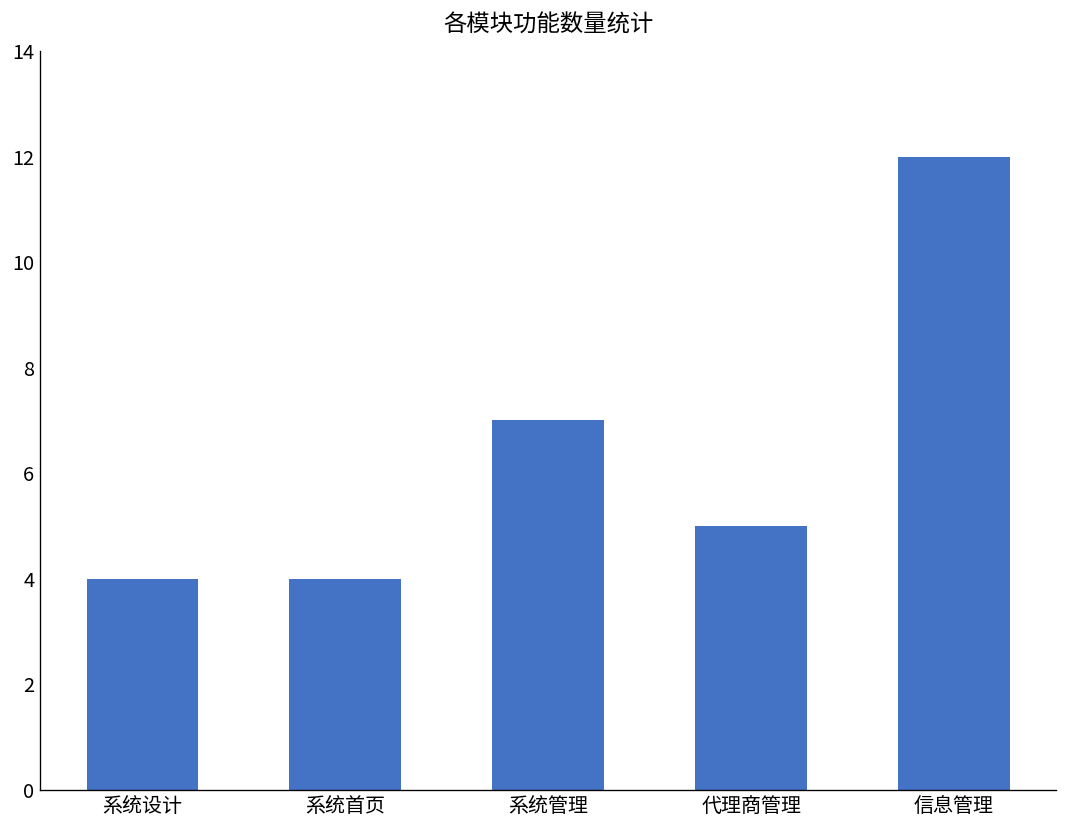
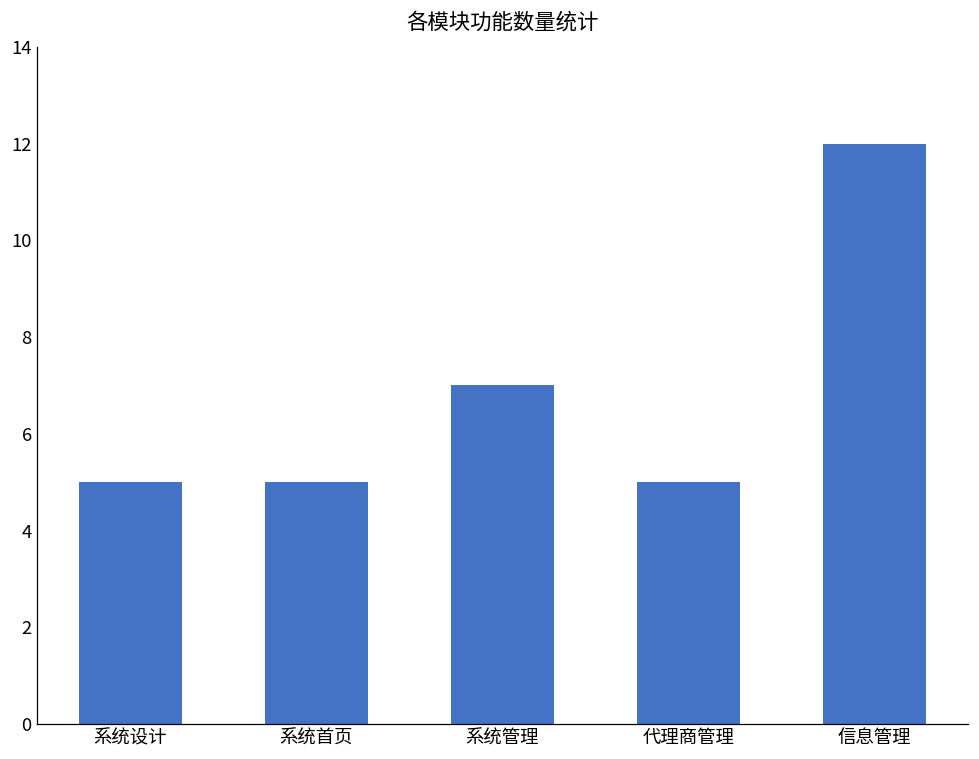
  {
-   "系统设计": 4,
-   "系统首页": 4,
+   "系统设计": 5,
+   "系统首页": 5,
    "系统管理": 7,
    "代理商管理": 5,
    "信息管理": 12
  }
